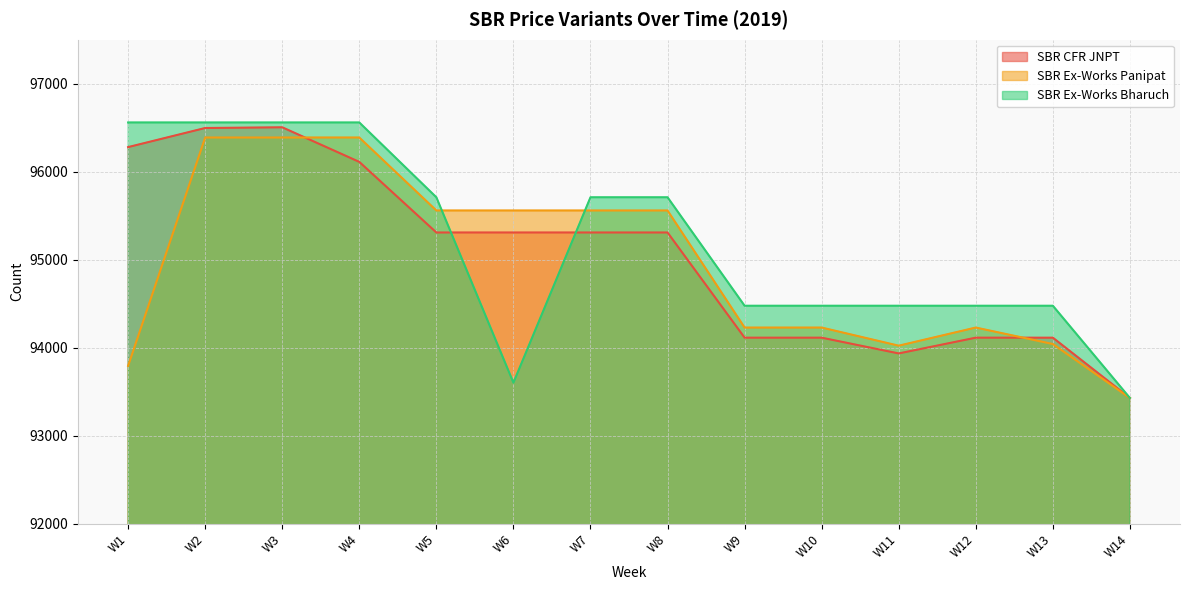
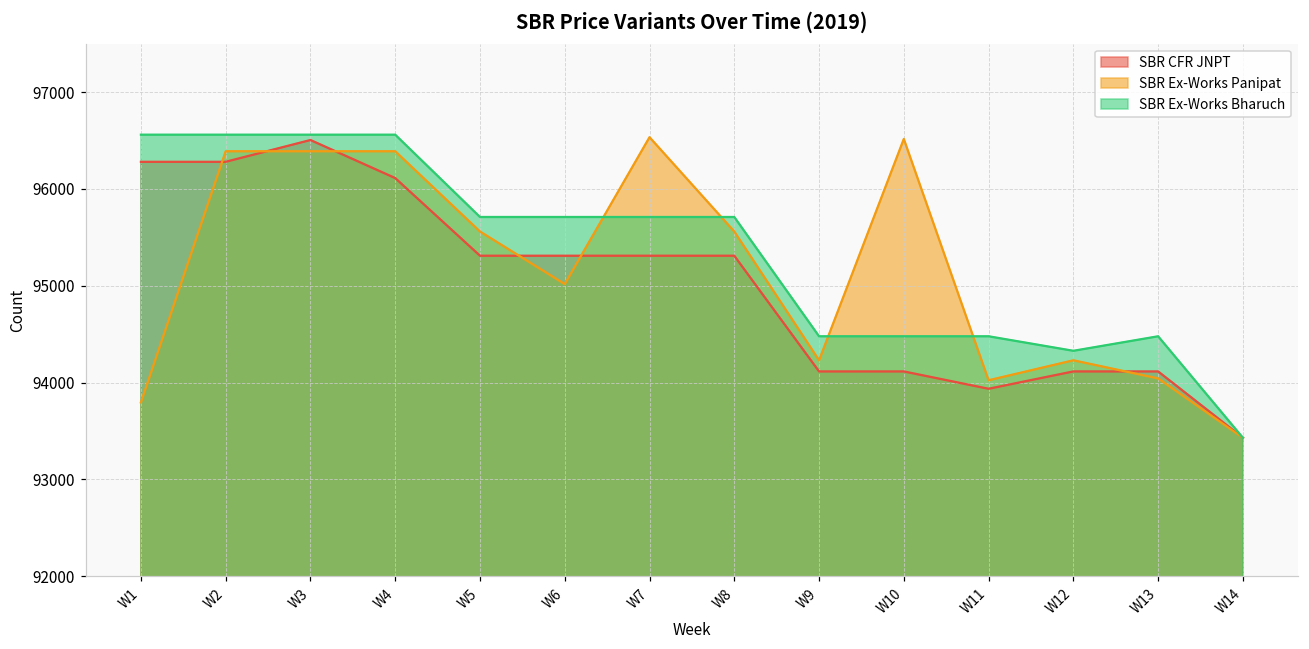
  {
    "SBR CFR JNPT": {
      "W1": 96300,
-     "W2": 96500,
+     "W2": 96300,
      "W3": 96500,
      "W4": 96100,
      "W5": 95300,
      "W6": 95300,
      "W7": 95300,
      "W8": 95300,
      "W9": 94100,
      "W10": 94100,
      "W11": 93900,
      "W12": 94100,
      "W13": 94100
    },
    "SBR Ex-Works Panipat": {
      "W1": 93800,
      "W2": 96400,
      "W3": 96400,
      "W4": 96400,
      "W5": 95600,
-     "W6": 95600,
-     "W7": 95600,
+     "W6": 95000,
+     "W7": 96500,
      "W8": 95600,
      "W9": 94200,
-     "W10": 94200,
+     "W10": 96500,
      "W11": 94000,
      "W12": 94200,
      "W13": 94000
    },
    "SBR Ex-Works Bharuch": {
      "W1": 96600,
      "W2": 96600,
      "W3": 96600,
      "W4": 96600,
      "W5": 95700,
-     "W6": 93600,
+     "W6": 95700,
      "W7": 95700,
      "W8": 95700,
      "W9": 94500,
      "W10": 94500,
      "W11": 94500,
-     "W12": 94500,
+     "W12": 94300,
      "W13": 94500
    }
  }
